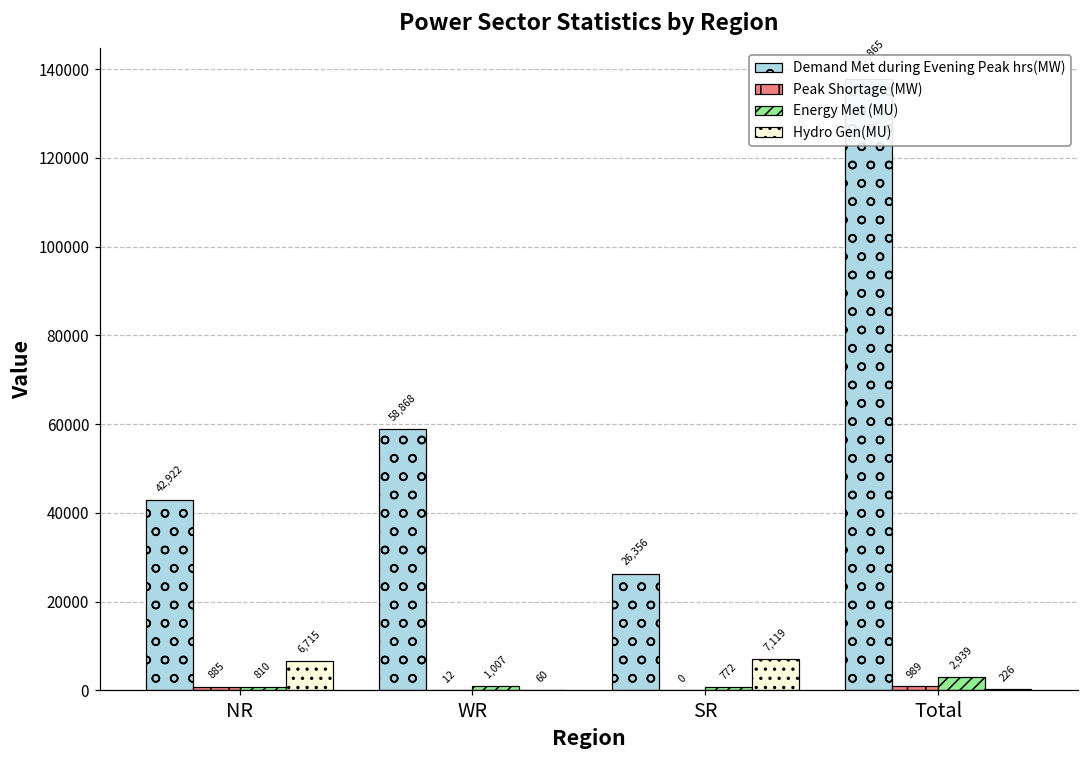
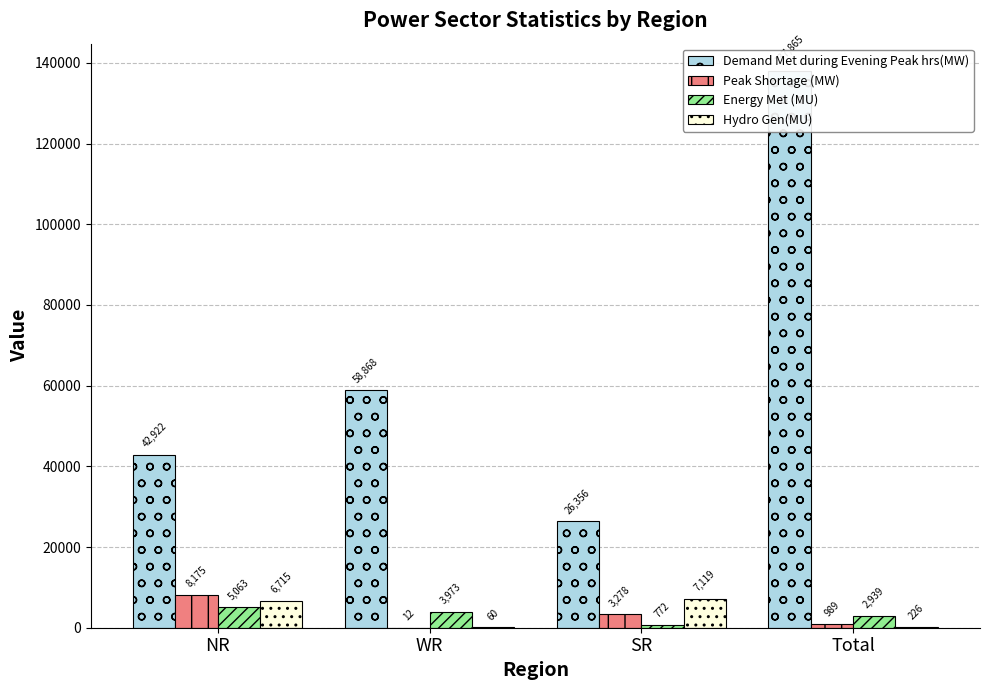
  {
    "Demand Met during Evening Peak hrs(MW)": {
      "NR": "42,922",
      "WR": "58,868",
      "SR": "26,356"
    },
    "Peak Shortage (MW)": {
-     "NR": "885",
+     "NR": "8,175",
      "WR": "12",
-     "SR": "0",
+     "SR": "3,278",
      "Total": "989"
    },
    "Energy Met (MU)": {
-     "NR": "810",
-     "WR": "1,007",
+     "NR": "5,063",
+     "WR": "3,973",
      "SR": "772",
      "Total": "2,939"
    },
    "Hydro Gen(MU)": {
      "NR": "6,715",
      "WR": "60",
      "SR": "7,119",
      "Total": "226"
    }
  }
